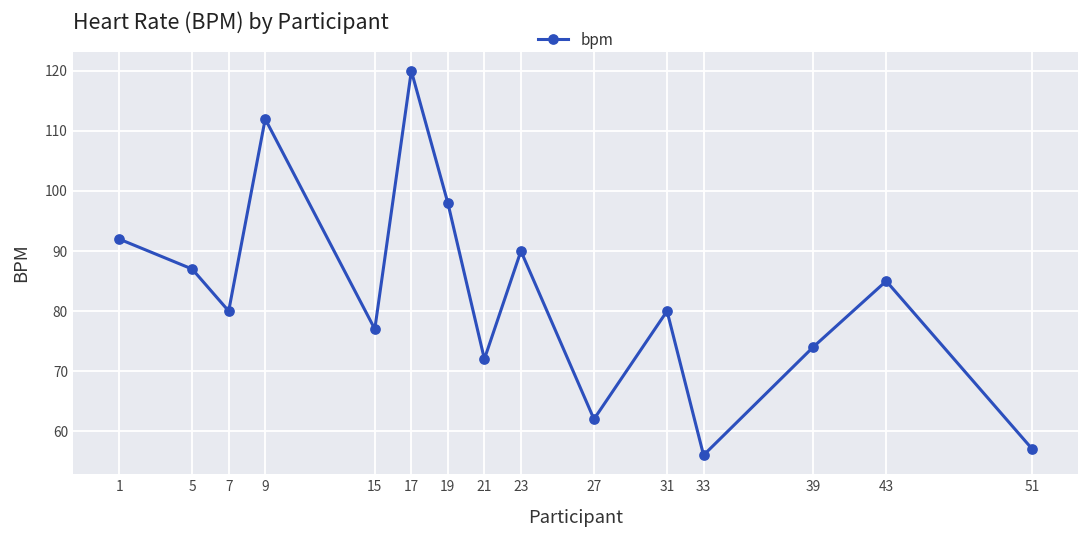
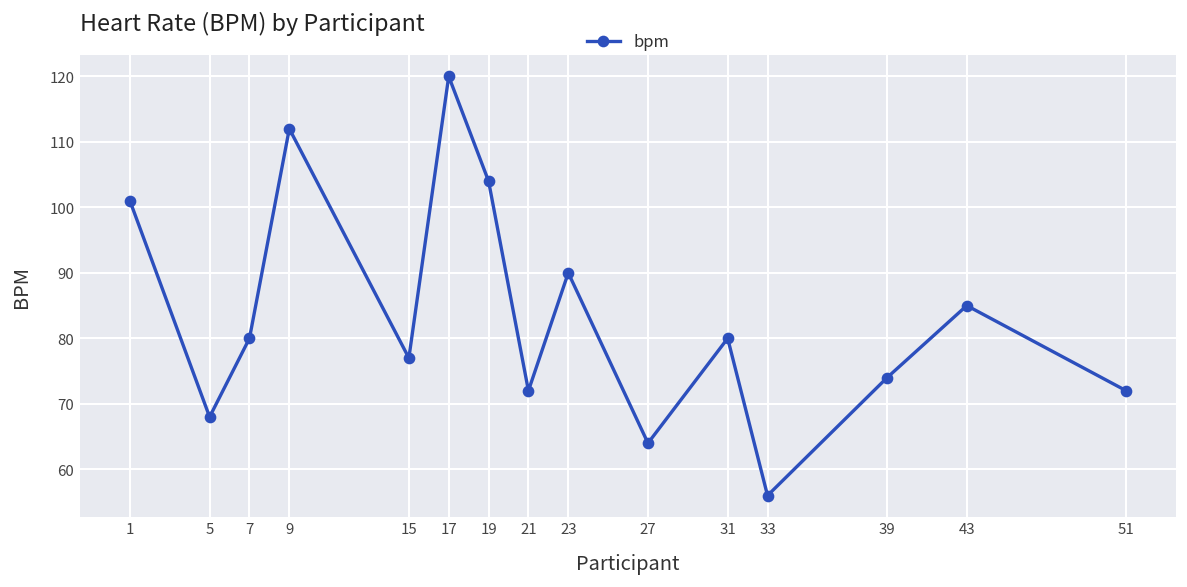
  {
-   "1": 92,
-   "5": 87,
+   "1": 101,
+   "5": 68,
    "7": 80,
    "9": 112,
    "15": 77,
    "17": 120,
-   "19": 98,
+   "19": 104,
    "21": 72,
    "23": 90,
-   "27": 62,
+   "27": 64,
    "31": 80,
    "33": 56,
    "39": 74,
    "43": 85,
-   "51": 57
+   "51": 72
  }
